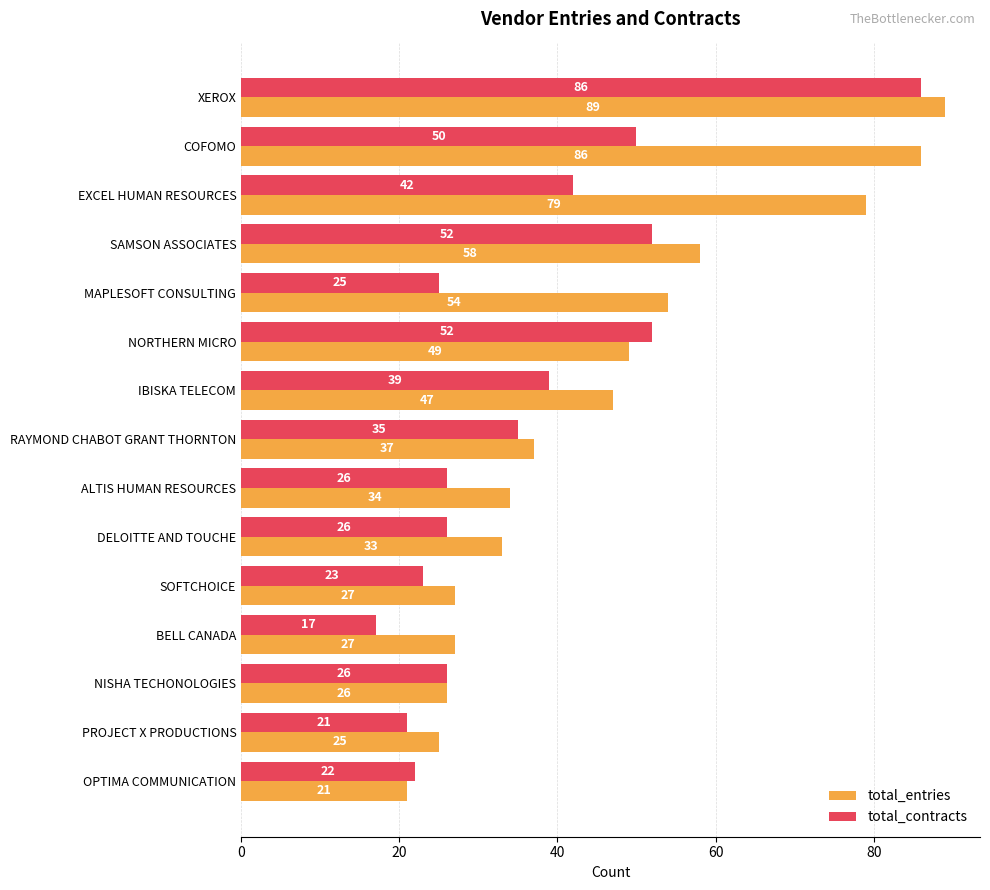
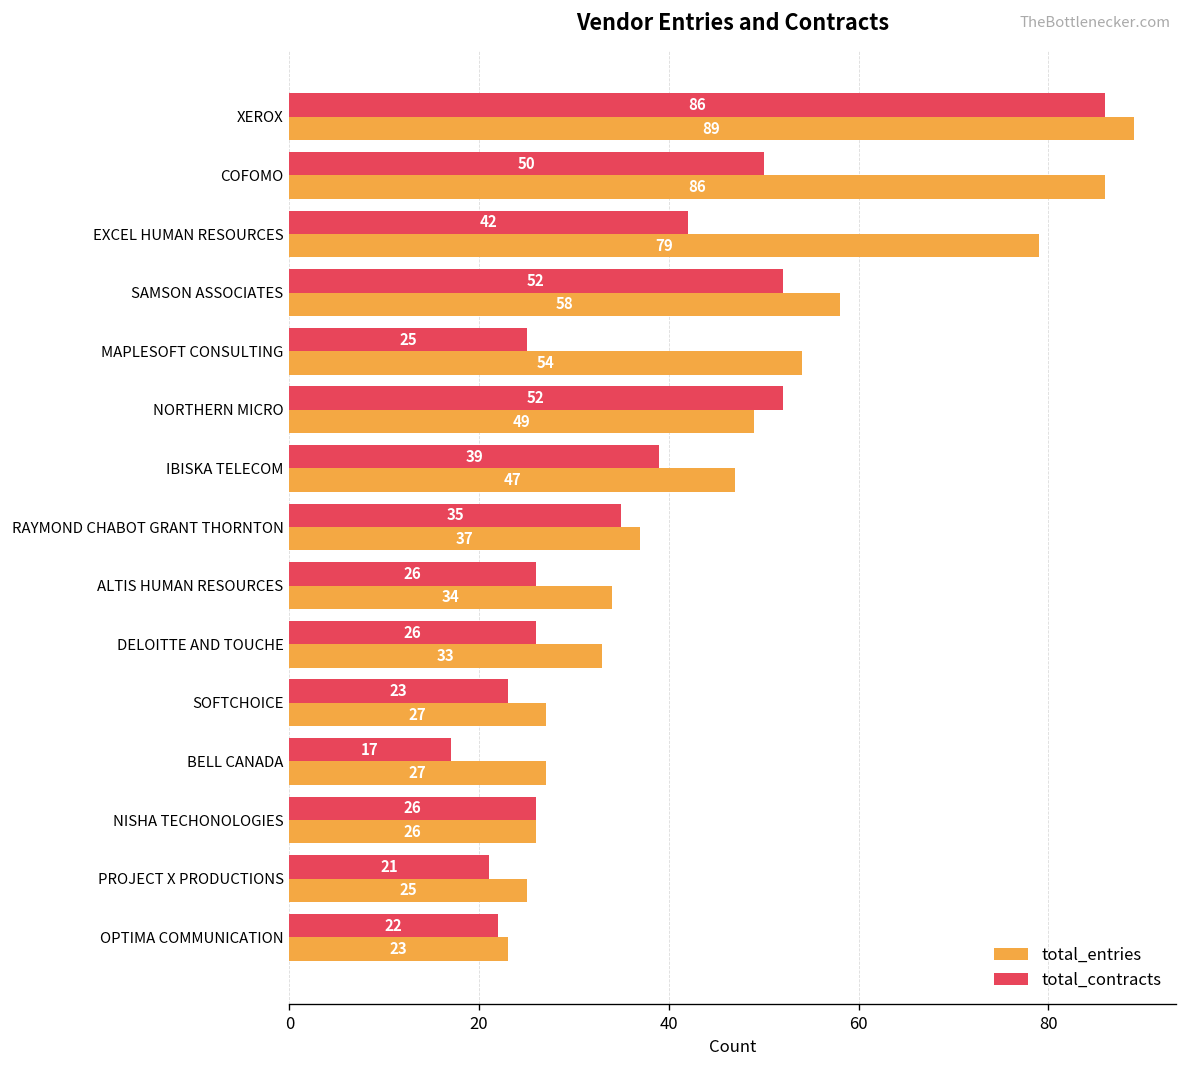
  {
    "total_entries": {
      "XEROX": 89,
      "COFOMO": 86,
      "EXCEL HUMAN RESOURCES": 79,
      "SAMSON ASSOCIATES": 58,
      "MAPLESOFT CONSULTING": 54,
      "NORTHERN MICRO": 49,
      "IBISKA TELECOM": 47,
      "RAYMOND CHABOT GRANT THORNTON": 37,
      "ALTIS HUMAN RESOURCES": 34,
      "DELOITTE AND TOUCHE": 33,
      "SOFTCHOICE": 27,
      "BELL CANADA": 27,
      "NISHA TECHONOLOGIES": 26,
      "PROJECT X PRODUCTIONS": 25,
-     "OPTIMA COMMUNICATION": 21
+     "OPTIMA COMMUNICATION": 23
    },
    "total_contracts": {
      "XEROX": 86,
      "COFOMO": 50,
      "EXCEL HUMAN RESOURCES": 42,
      "SAMSON ASSOCIATES": 52,
      "MAPLESOFT CONSULTING": 25,
      "NORTHERN MICRO": 52,
      "IBISKA TELECOM": 39,
      "RAYMOND CHABOT GRANT THORNTON": 35,
      "ALTIS HUMAN RESOURCES": 26,
      "DELOITTE AND TOUCHE": 26,
      "SOFTCHOICE": 23,
      "BELL CANADA": 17,
      "NISHA TECHONOLOGIES": 26,
      "PROJECT X PRODUCTIONS": 21,
      "OPTIMA COMMUNICATION": 22
    }
  }
